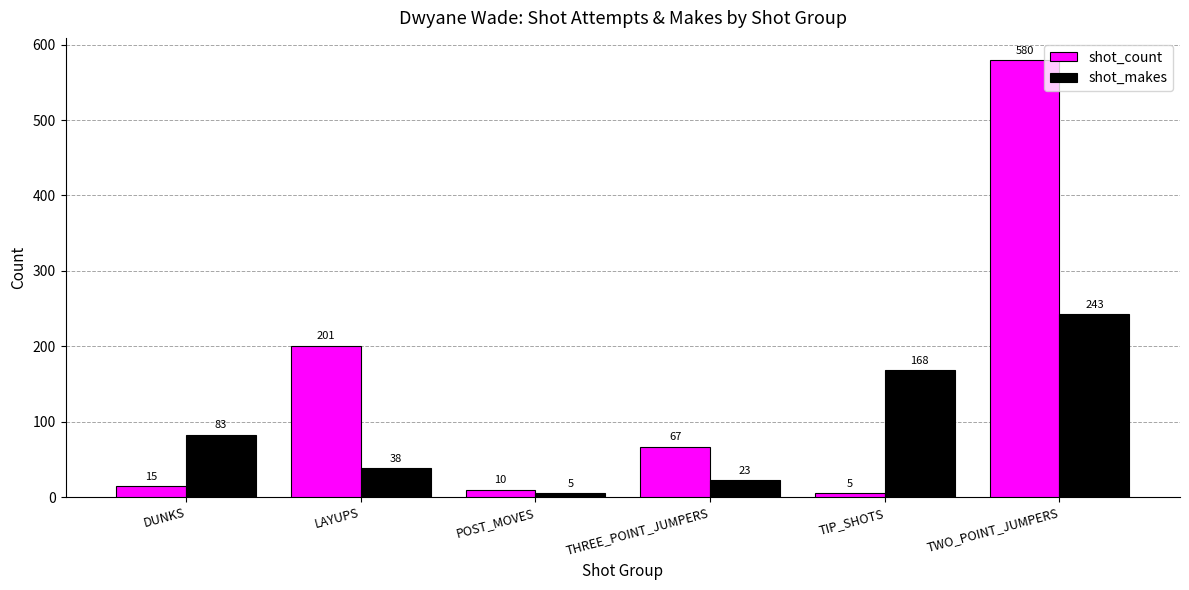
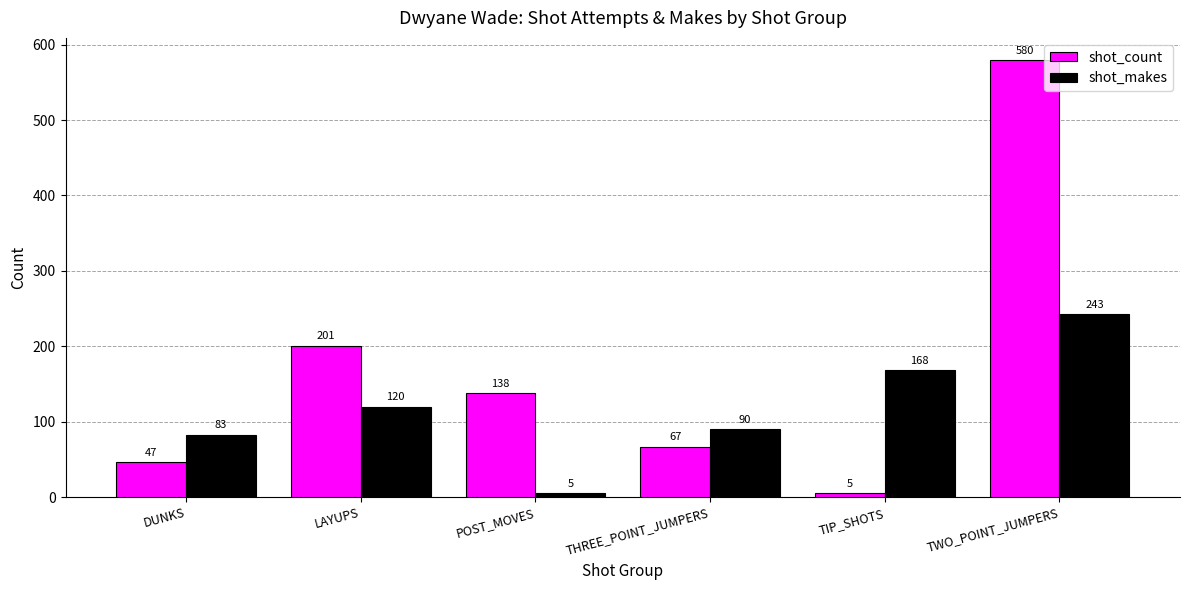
  {
    "shot_count": {
-     "DUNKS": 15,
+     "DUNKS": 47,
      "LAYUPS": 201,
-     "POST_MOVES": 10,
+     "POST_MOVES": 138,
      "THREE_POINT_JUMPERS": 67,
      "TIP_SHOTS": 5,
      "TWO_POINT_JUMPERS": 580
    },
    "shot_makes": {
      "DUNKS": 83,
-     "LAYUPS": 38,
+     "LAYUPS": 120,
      "POST_MOVES": 5,
-     "THREE_POINT_JUMPERS": 23,
+     "THREE_POINT_JUMPERS": 90,
      "TIP_SHOTS": 168,
      "TWO_POINT_JUMPERS": 243
    }
  }
